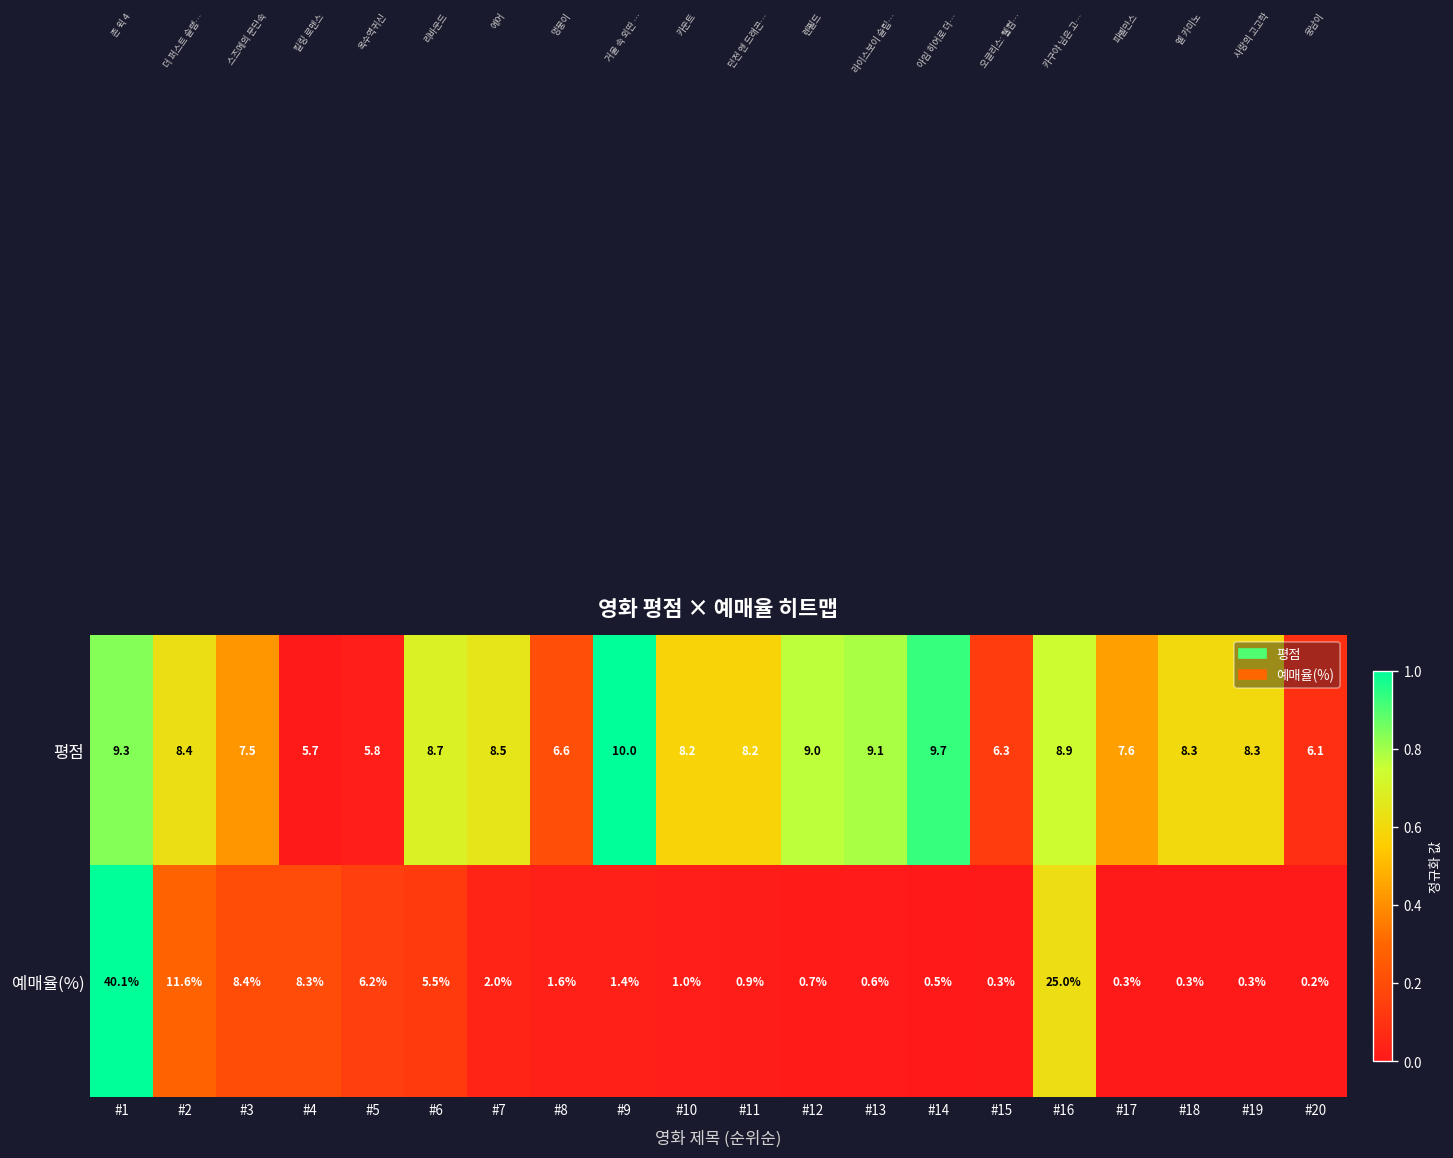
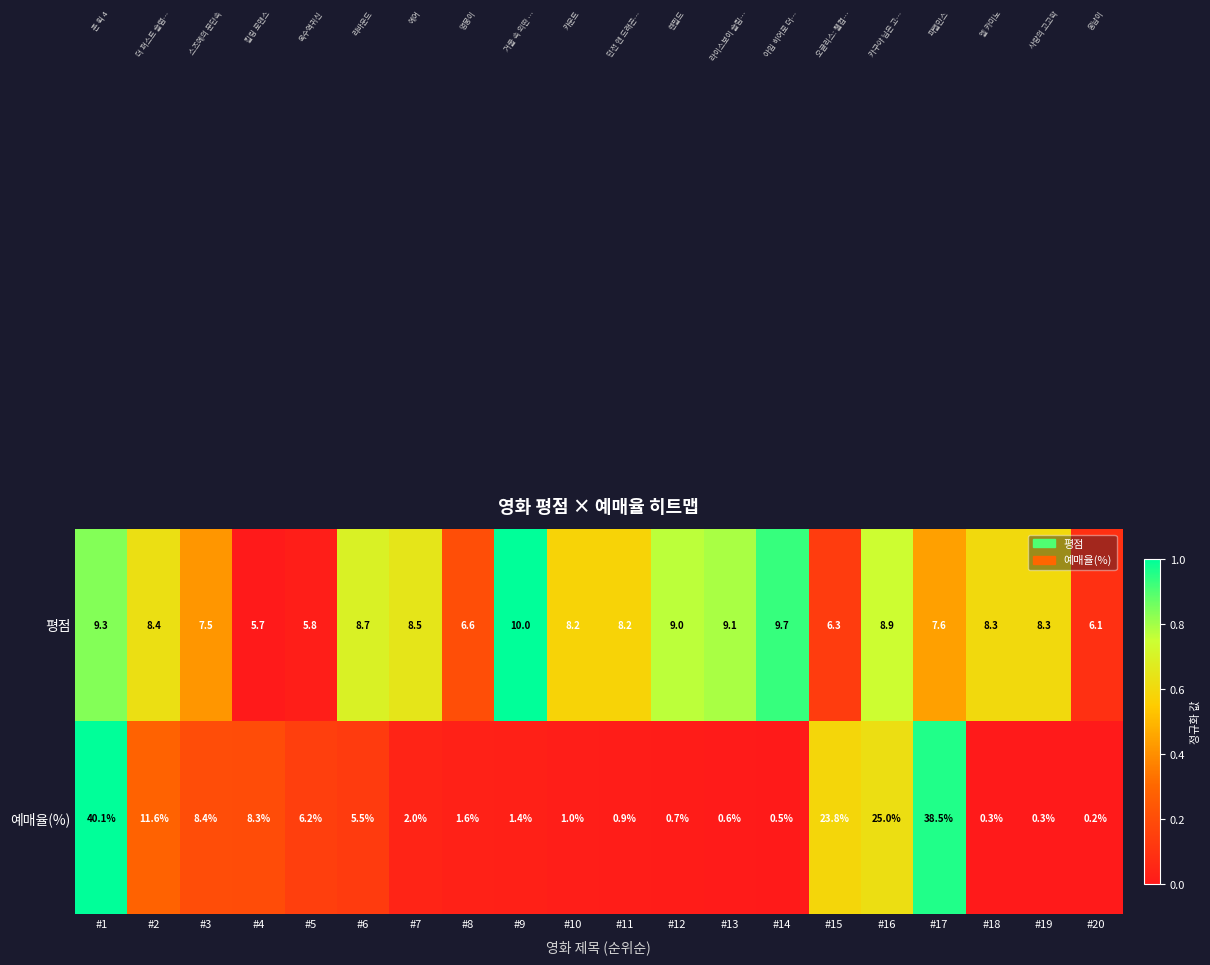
  {
    "평점": {
      "#1": "9.3",
      "#2": "8.4",
      "#3": "7.5",
      "#4": "5.7",
      "#5": "5.8",
      "#6": "8.7",
      "#7": "8.5",
      "#8": "6.6",
      "#9": "10.0",
      "#10": "8.2",
      "#11": "8.2",
      "#12": "9.0",
      "#13": "9.1",
      "#14": "9.7",
      "#15": "6.3",
      "#16": "8.9",
      "#17": "7.6",
      "#18": "8.3",
      "#19": "8.3",
      "#20": "6.1"
    },
    "예매율(%)": {
      "#1": "40.1%",
      "#2": "11.6%",
      "#3": "8.4%",
      "#4": "8.3%",
      "#5": "6.2%",
      "#6": "5.5%",
      "#7": "2.0%",
      "#8": "1.6%",
      "#9": "1.4%",
      "#10": "1.0%",
      "#11": "0.9%",
      "#12": "0.7%",
      "#13": "0.6%",
      "#14": "0.5%",
-     "#15": "0.3%",
+     "#15": "23.8%",
      "#16": "25.0%",
-     "#17": "0.3%",
+     "#17": "38.5%",
      "#18": "0.3%",
      "#19": "0.3%",
      "#20": "0.2%"
    }
  }
